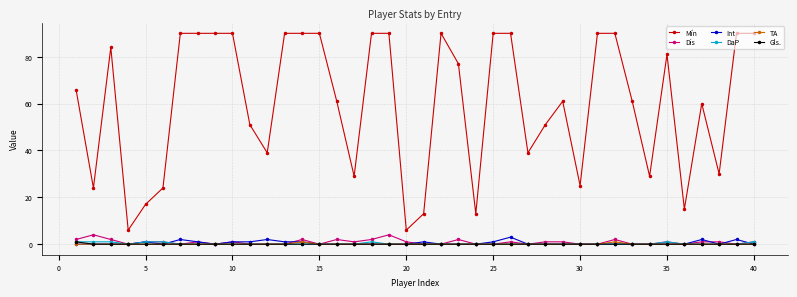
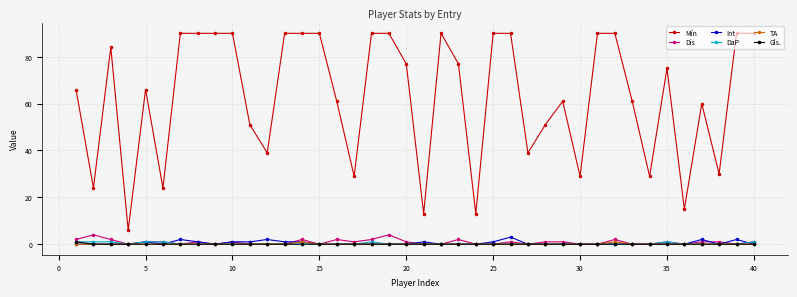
  {
    "Mín": {
-     "5": 17,
+     "5": 66,
      "10": 90,
      "15": 90,
-     "20": 6,
+     "20": 77,
      "25": 90,
-     "30": 25,
-     "35": 81
+     "30": 29,
+     "35": 75
    }
  }
